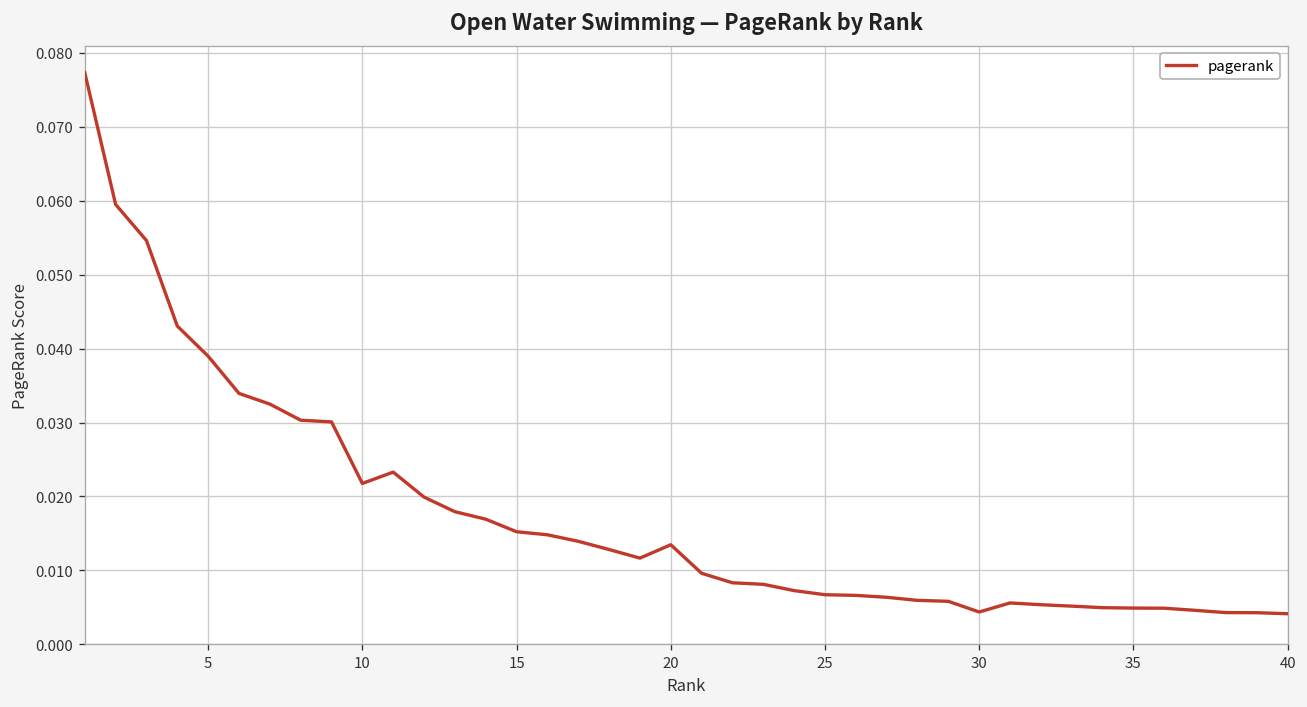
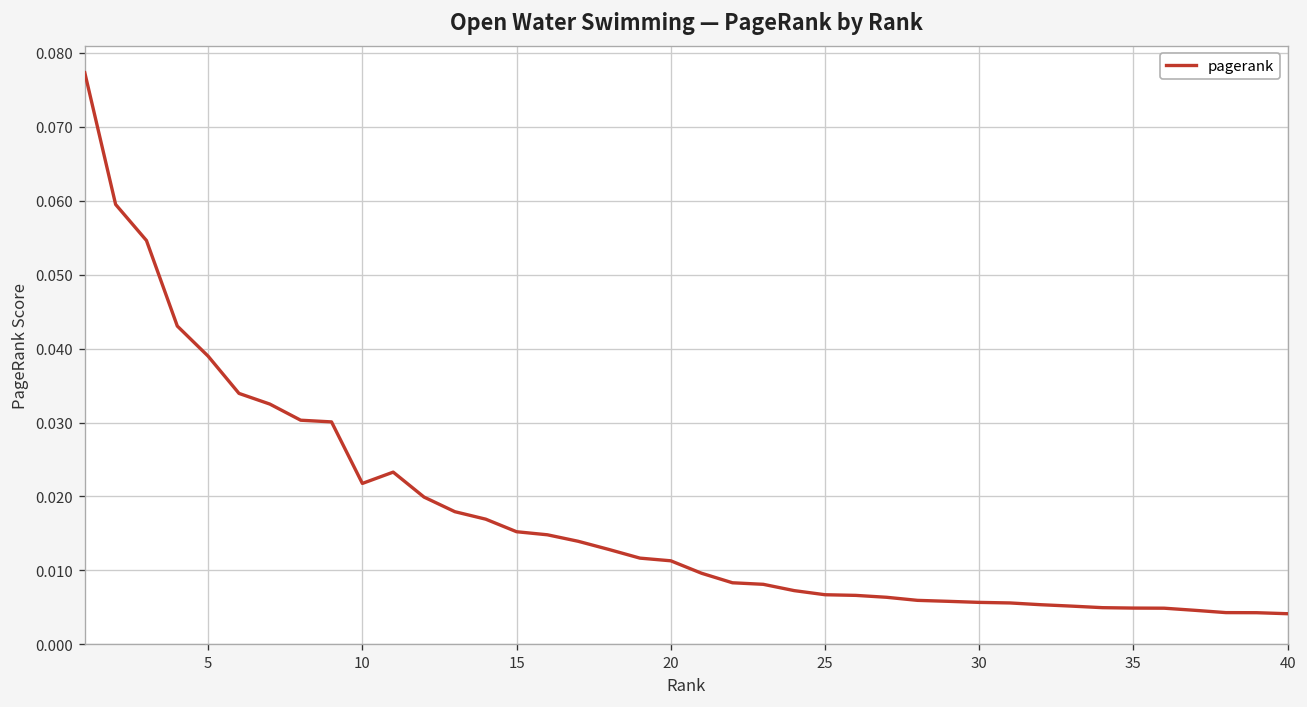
  {
    "5": 0.039,
    "10": 0.022,
    "15": 0.015,
-   "20": 0.013,
+   "20": 0.011,
    "25": 0.007,
-   "30": 0.004,
+   "30": 0.006,
    "35": 0.005,
    "40": 0.004
  }
